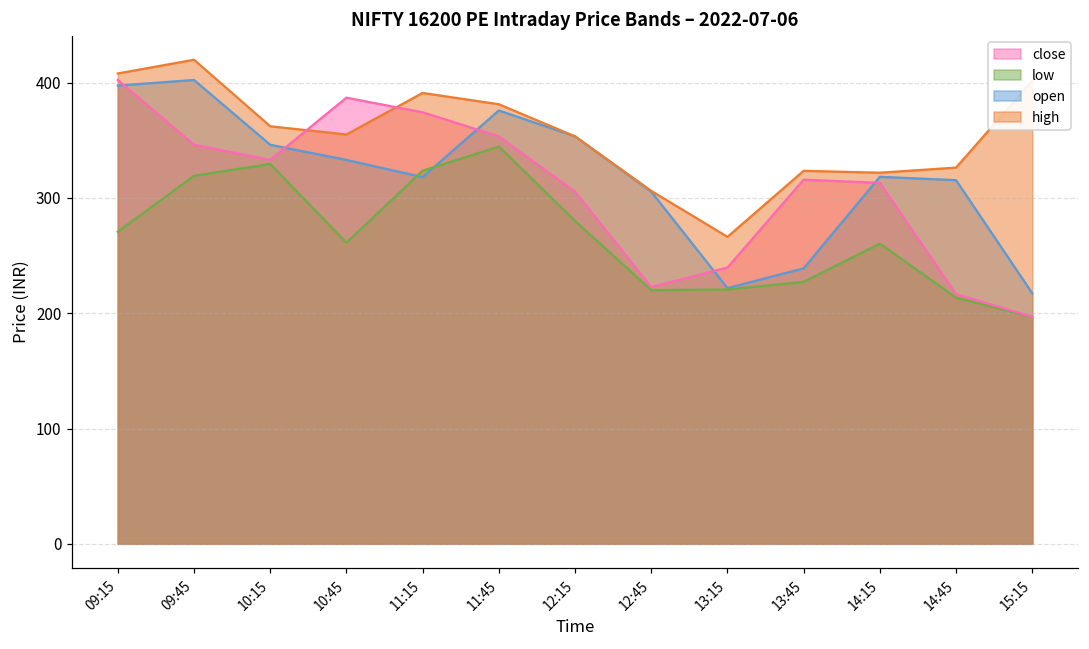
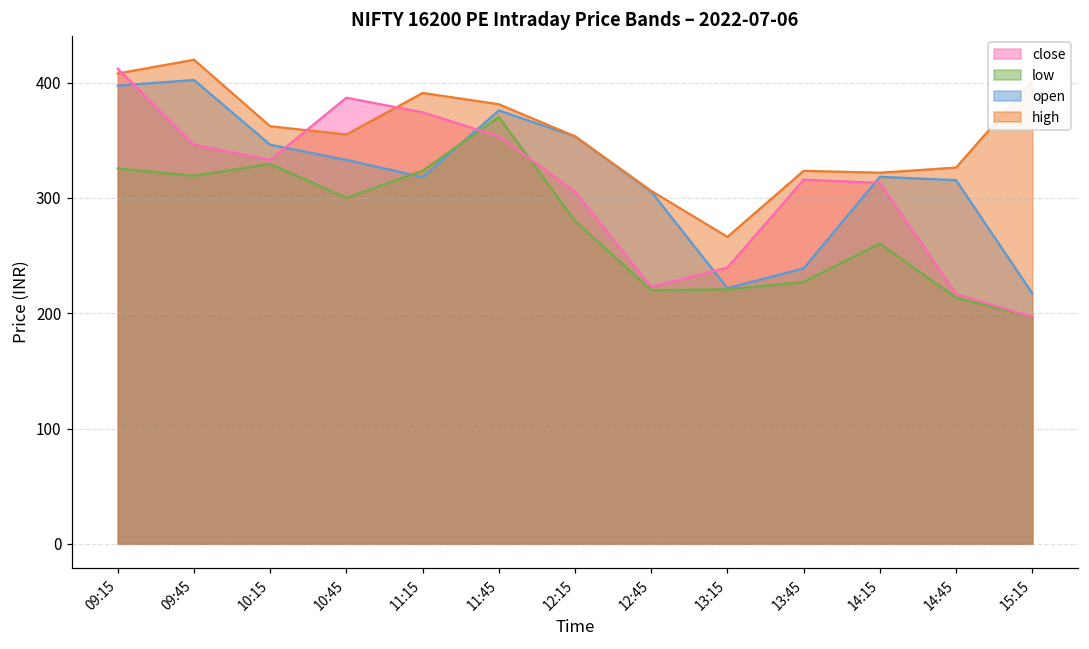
  {
    "close": {
-     "09:15": 402,
+     "09:15": 412,
      "09:45": 346,
      "10:15": 333,
      "10:45": 387,
      "11:15": 374,
      "11:45": 353,
      "12:15": 305,
      "12:45": 223,
      "13:15": 240,
      "13:45": 316,
      "14:15": 313,
      "14:45": 217
    },
    "low": {
-     "09:15": 271,
+     "09:15": 326,
      "09:45": 319,
      "10:15": 330,
-     "10:45": 261,
+     "10:45": 300,
      "11:15": 324,
-     "11:45": 345,
+     "11:45": 370,
      "12:15": 280,
      "12:45": 220,
      "13:45": 227,
      "14:15": 260,
      "14:45": 214
    },
    "open": {
      "09:15": 398,
      "09:45": 402,
      "10:15": 346,
      "10:45": 333,
      "11:15": 318,
      "11:45": 376,
      "13:45": 239,
      "14:15": 318,
      "14:45": 315,
      "15:15": 217
    },
    "high": {
      "09:15": 408,
      "09:45": 420,
      "10:15": 362,
      "10:45": 355,
      "11:15": 391,
      "11:45": 381,
      "13:15": 266,
      "13:45": 324,
      "14:15": 322,
      "14:45": 326
    }
  }
